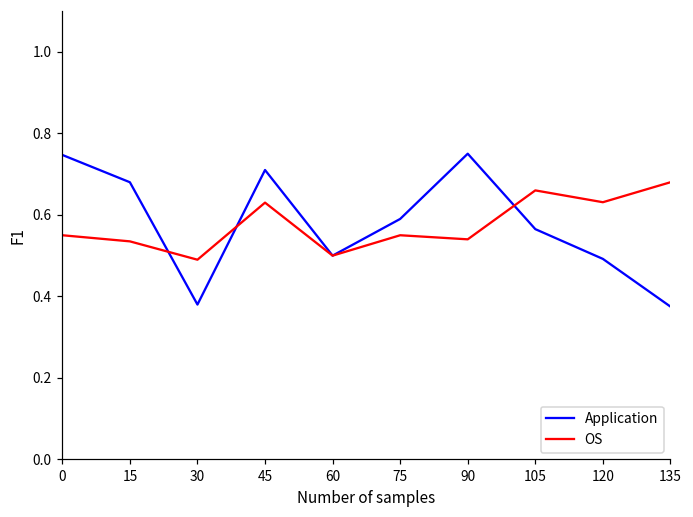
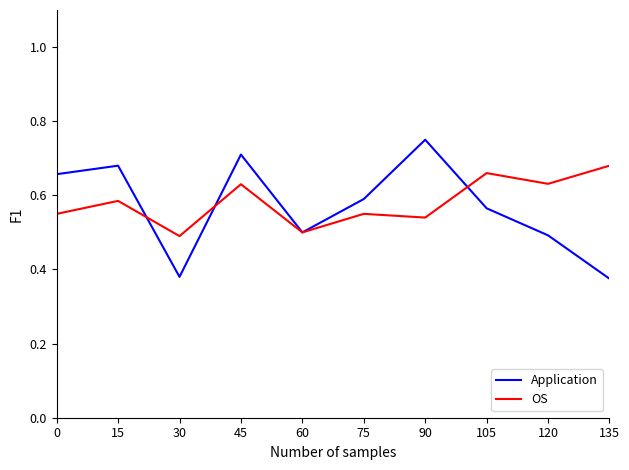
  {
    "Application": {
-     "0": 0.75,
+     "0": 0.66,
      "15": 0.68,
      "30": 0.38,
      "45": 0.71,
      "75": 0.59,
      "90": 0.75,
      "105": 0.57,
      "120": 0.49,
      "135": 0.38
    },
    "OS": {
      "0": 0.55,
-     "15": 0.53,
+     "15": 0.59,
      "30": 0.49,
      "45": 0.63,
      "75": 0.55,
      "90": 0.54,
      "105": 0.66,
      "120": 0.63,
      "135": 0.68
    }
  }
